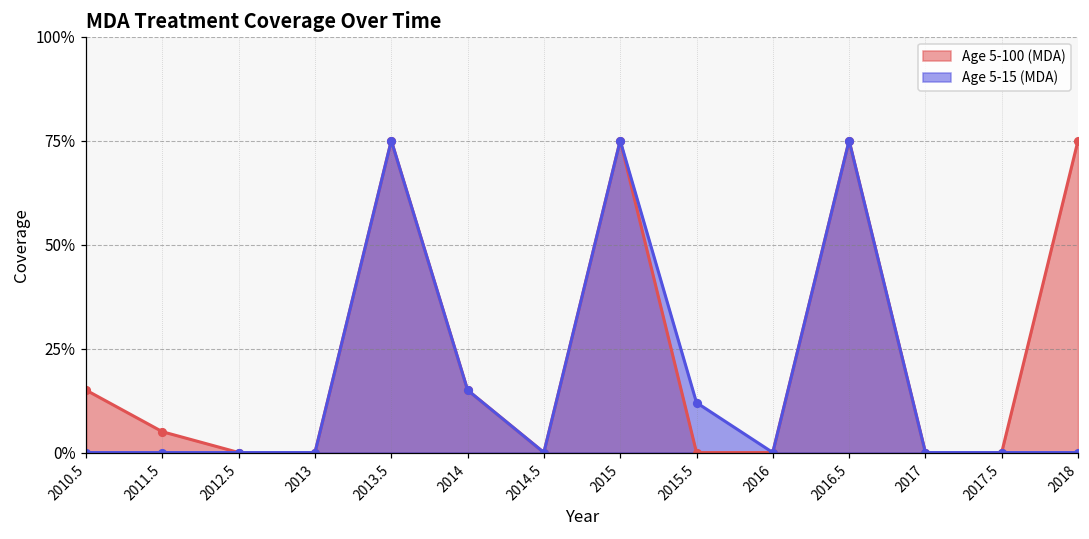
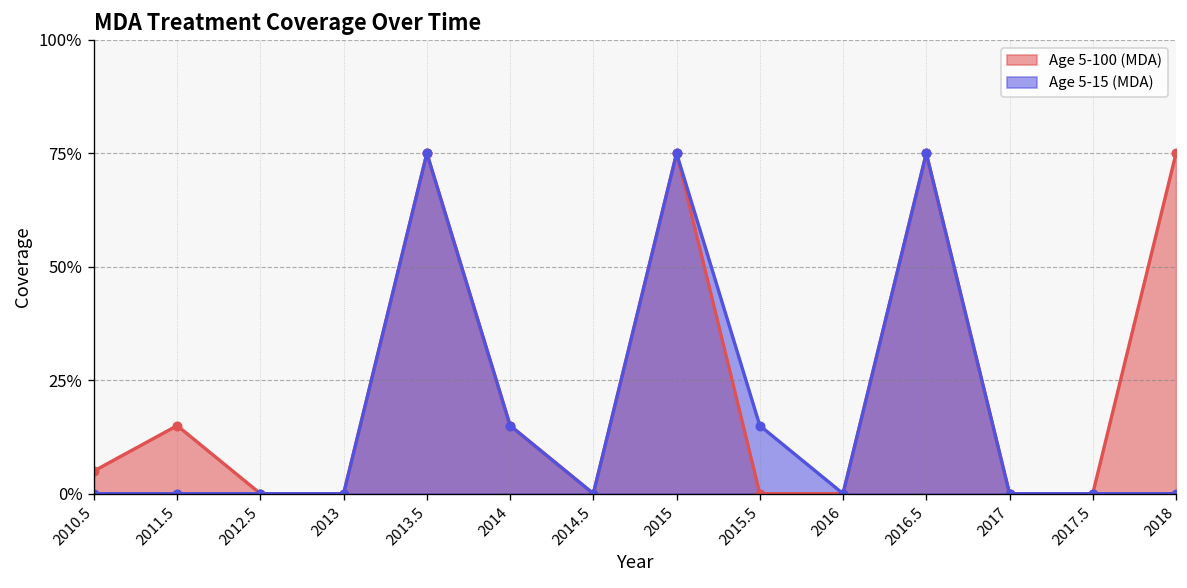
  {
    "Age 5-100 (MDA)": {
-     "2010.5": "15%",
-     "2011.5": "5%",
+     "2010.5": "5%",
+     "2011.5": "15%",
      "2015.5": "0%",
      "2018": "75%"
    },
    "Age 5-15 (MDA)": {
      "2010.5": "0%",
      "2011.5": "0%",
-     "2015.5": "12%",
+     "2015.5": "15%",
      "2018": "0%"
    }
  }
